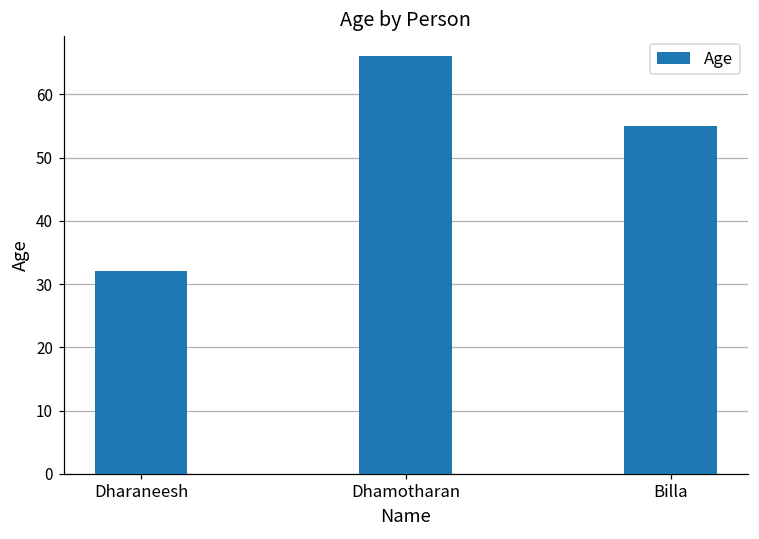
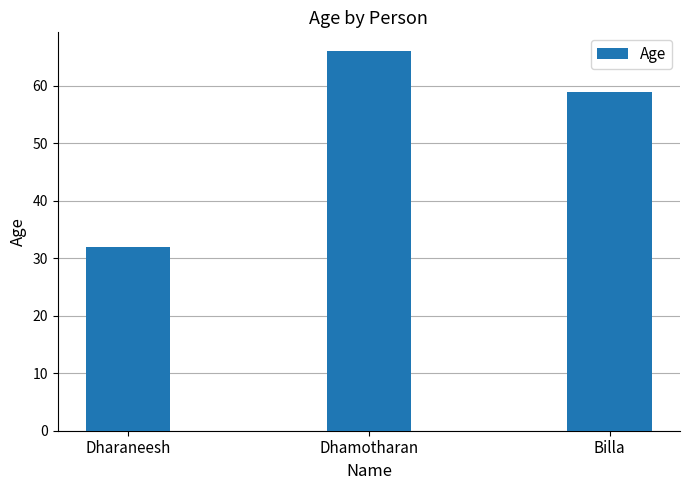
  {
    "Dharaneesh": 32,
    "Dhamotharan": 66,
-   "Billa": 55
+   "Billa": 59
  }
